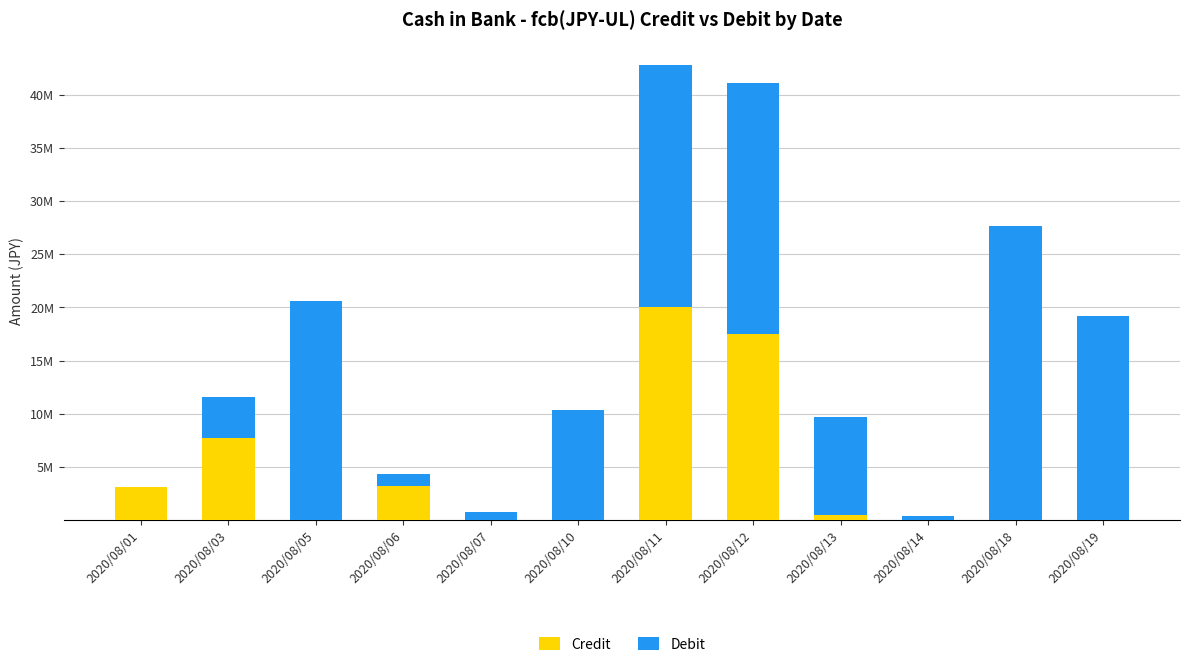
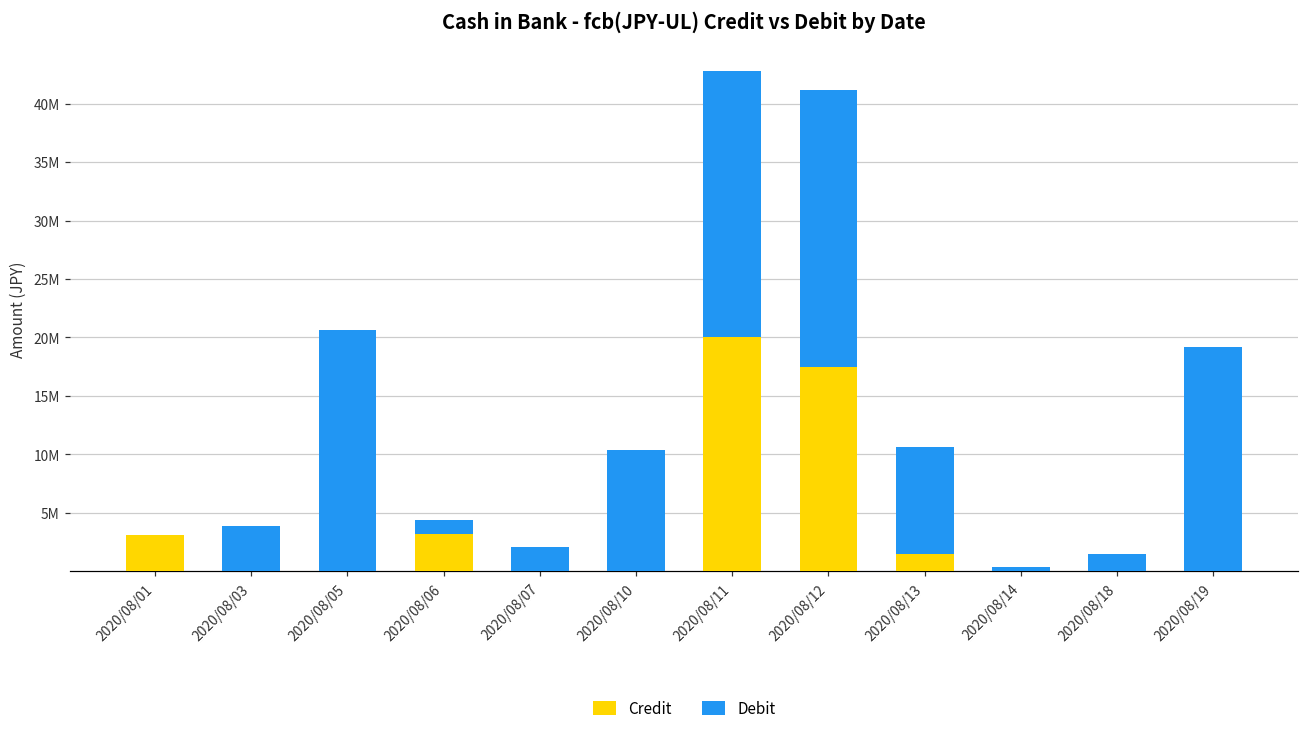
  {
    "Credit": {
      "2020/08/01": 3100000,
-     "2020/08/03": 7700000,
+     "2020/08/03": 0,
      "2020/08/05": 0,
      "2020/08/06": 3200000,
      "2020/08/11": 20000000,
      "2020/08/12": 17500000,
-     "2020/08/13": 500000,
+     "2020/08/13": 1400000,
      "2020/08/14": 0,
      "2020/08/18": 0,
      "2020/08/19": 0
    },
    "Debit": {
      "2020/08/01": 0,
      "2020/08/03": 3900000,
      "2020/08/05": 20600000,
      "2020/08/06": 1200000,
-     "2020/08/07": 700000,
+     "2020/08/07": 2100000,
      "2020/08/10": 10400000,
      "2020/08/11": 22800000,
      "2020/08/12": 23700000,
      "2020/08/13": 9200000,
      "2020/08/14": 400000,
-     "2020/08/18": 27700000,
+     "2020/08/18": 1400000,
      "2020/08/19": 19200000
    }
  }
